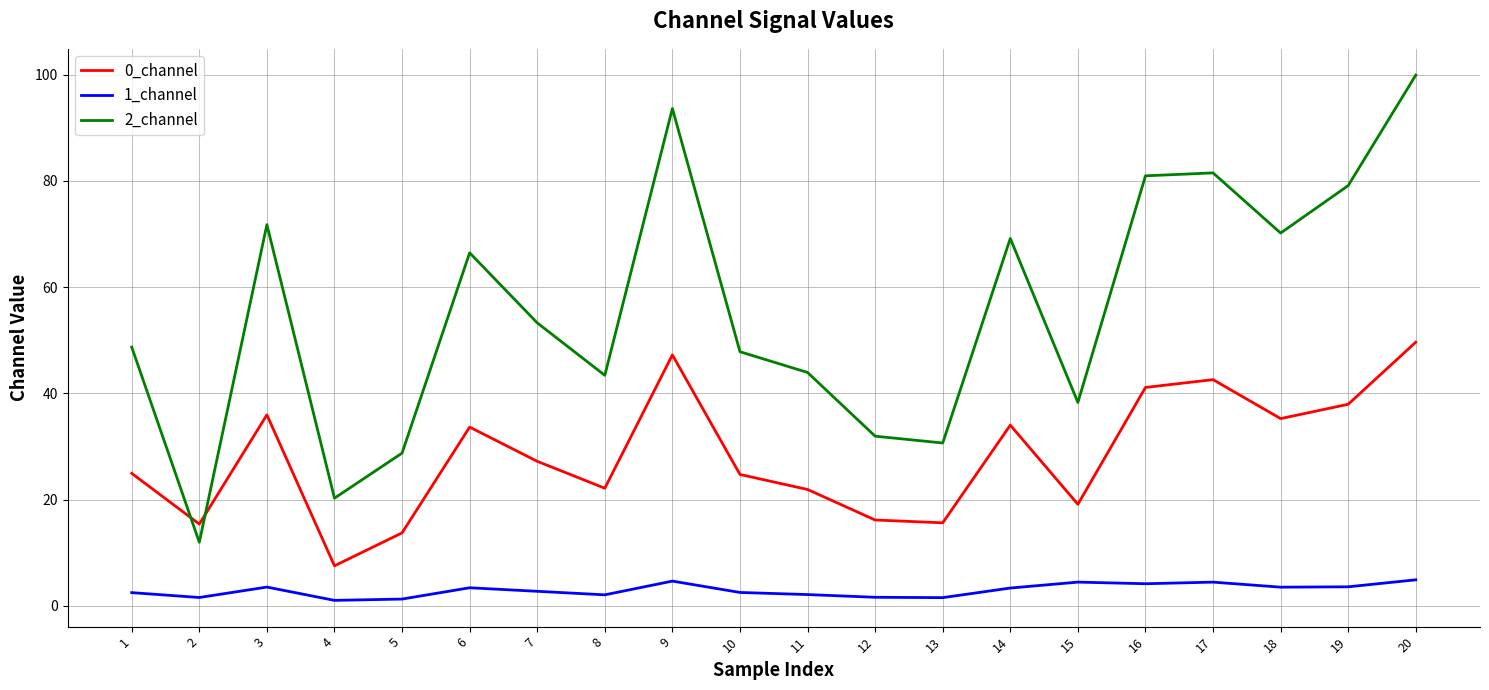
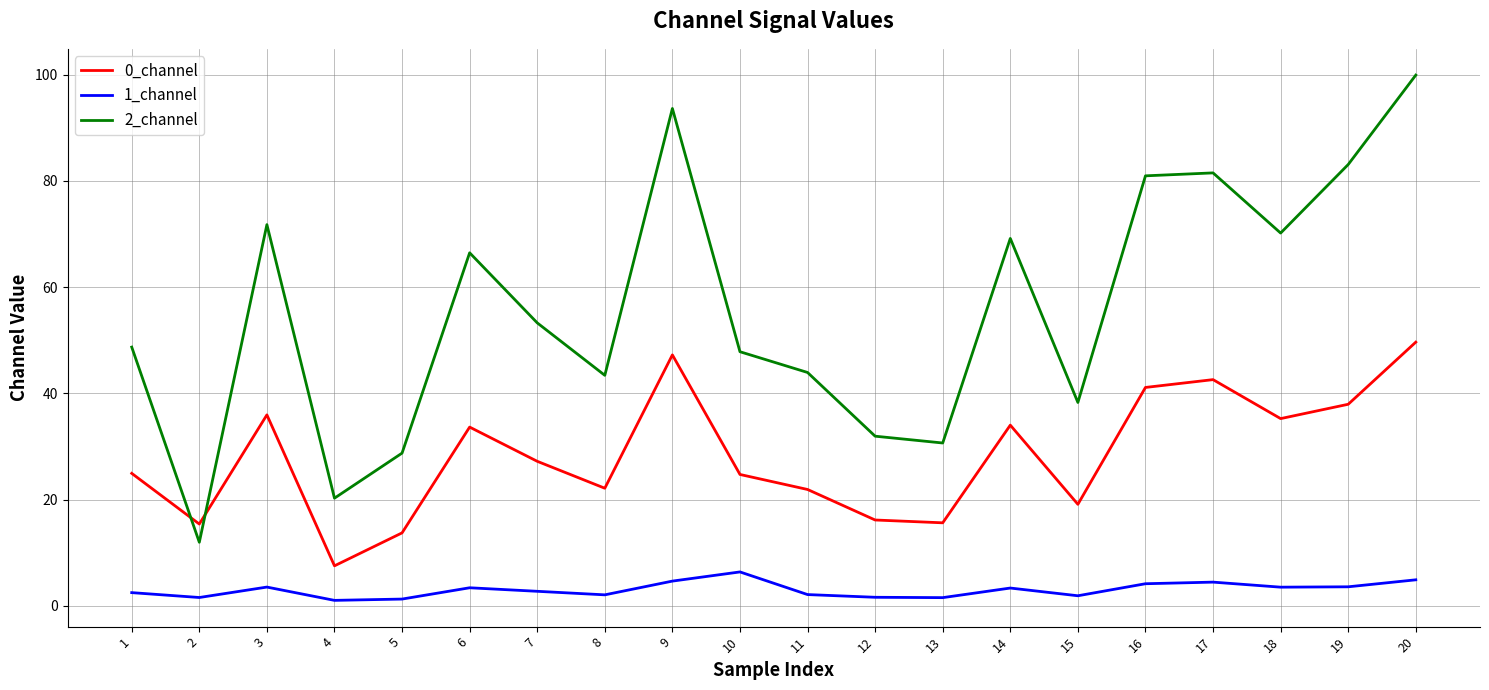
  {
    "0_channel": {
      "1": 25,
      "2": 15,
      "3": 36,
      "4": 8,
      "5": 14,
      "6": 34,
      "7": 27,
      "8": 22,
      "9": 47,
      "10": 25,
      "11": 22,
      "12": 16,
      "13": 16,
      "14": 34,
      "15": 19,
      "16": 41,
      "17": 43,
      "18": 35,
      "19": 38,
      "20": 50
    },
    "1_channel": {
      "1": 3,
      "2": 2,
      "3": 4,
      "4": 1,
      "5": 1,
      "6": 3,
      "7": 3,
      "8": 2,
      "9": 5,
-     "10": 3,
+     "10": 6,
      "11": 2,
      "12": 2,
      "13": 2,
      "14": 3,
-     "15": 4,
+     "15": 2,
      "16": 4,
      "17": 4,
      "18": 4,
      "19": 4,
      "20": 5
    },
    "2_channel": {
      "1": 49,
      "2": 12,
      "3": 72,
      "4": 20,
      "5": 29,
      "6": 66,
      "7": 53,
      "8": 43,
      "9": 94,
      "10": 48,
      "11": 44,
      "12": 32,
      "13": 31,
      "14": 69,
      "15": 38,
      "16": 81,
      "17": 82,
      "18": 70,
-     "19": 79,
+     "19": 83,
      "20": 100
    }
  }
